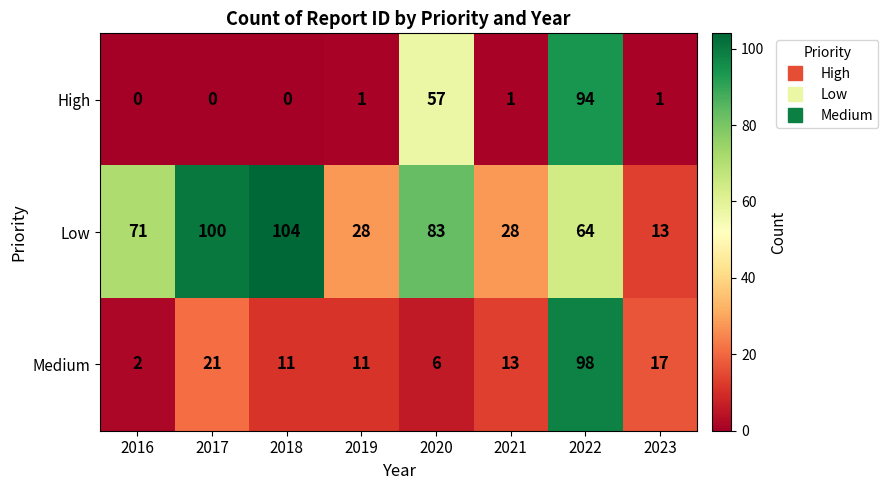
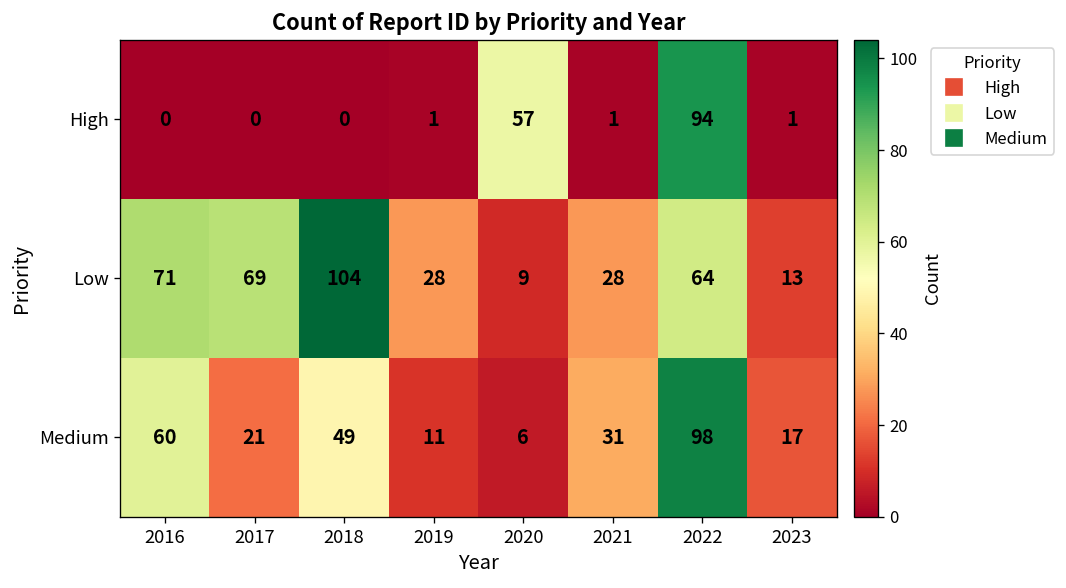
  {
    "High": {
      "2016": 0,
      "2017": 0,
      "2018": 0,
      "2019": 1,
      "2020": 57,
      "2021": 1,
      "2022": 94,
      "2023": 1
    },
    "Low": {
      "2016": 71,
-     "2017": 100,
+     "2017": 69,
      "2018": 104,
      "2019": 28,
-     "2020": 83,
+     "2020": 9,
      "2021": 28,
      "2022": 64,
      "2023": 13
    },
    "Medium": {
-     "2016": 2,
+     "2016": 60,
      "2017": 21,
-     "2018": 11,
+     "2018": 49,
      "2019": 11,
      "2020": 6,
-     "2021": 13,
+     "2021": 31,
      "2022": 98,
      "2023": 17
    }
  }
